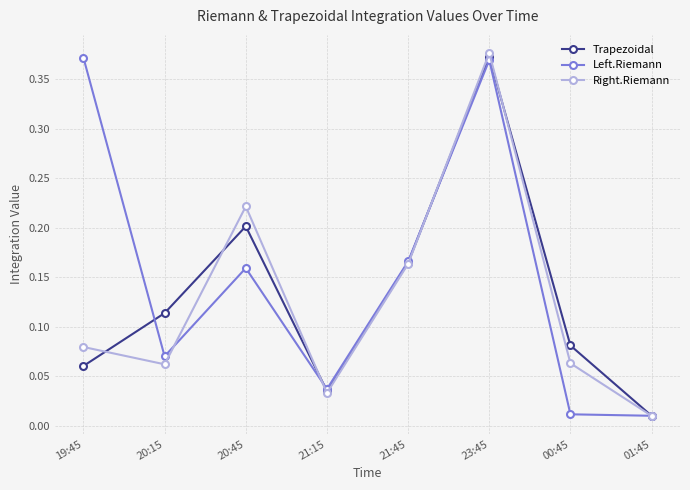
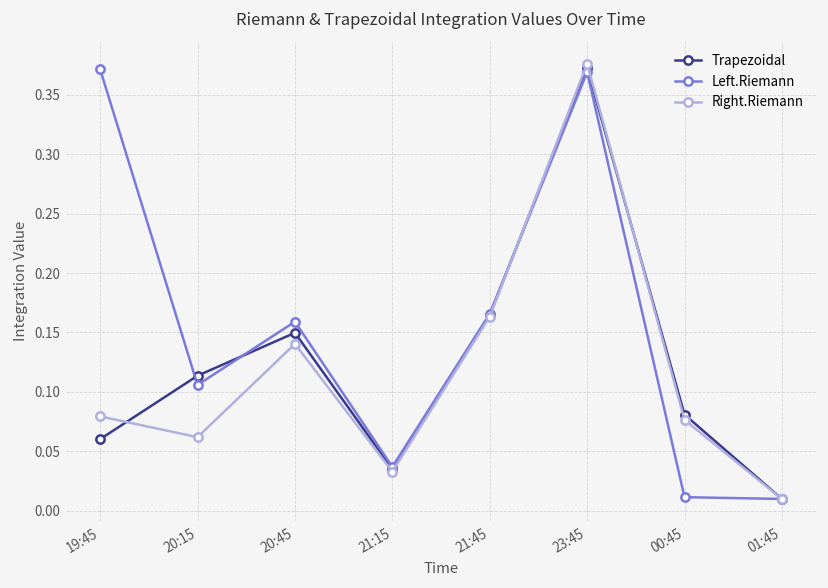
  {
    "Trapezoidal": {
      "19:45": 0.06,
      "20:15": 0.11,
-     "20:45": 0.20,
+     "20:45": 0.15,
      "23:45": 0.37,
      "00:45": 0.08
    },
    "Left.Riemann": {
      "19:45": 0.37,
-     "20:15": 0.07,
+     "20:15": 0.11,
      "20:45": 0.16,
      "23:45": 0.37,
      "00:45": 0.01
    },
    "Right.Riemann": {
      "19:45": 0.08,
      "20:15": 0.06,
-     "20:45": 0.22,
+     "20:45": 0.14,
      "23:45": 0.38,
-     "00:45": 0.06
+     "00:45": 0.08
    }
  }
